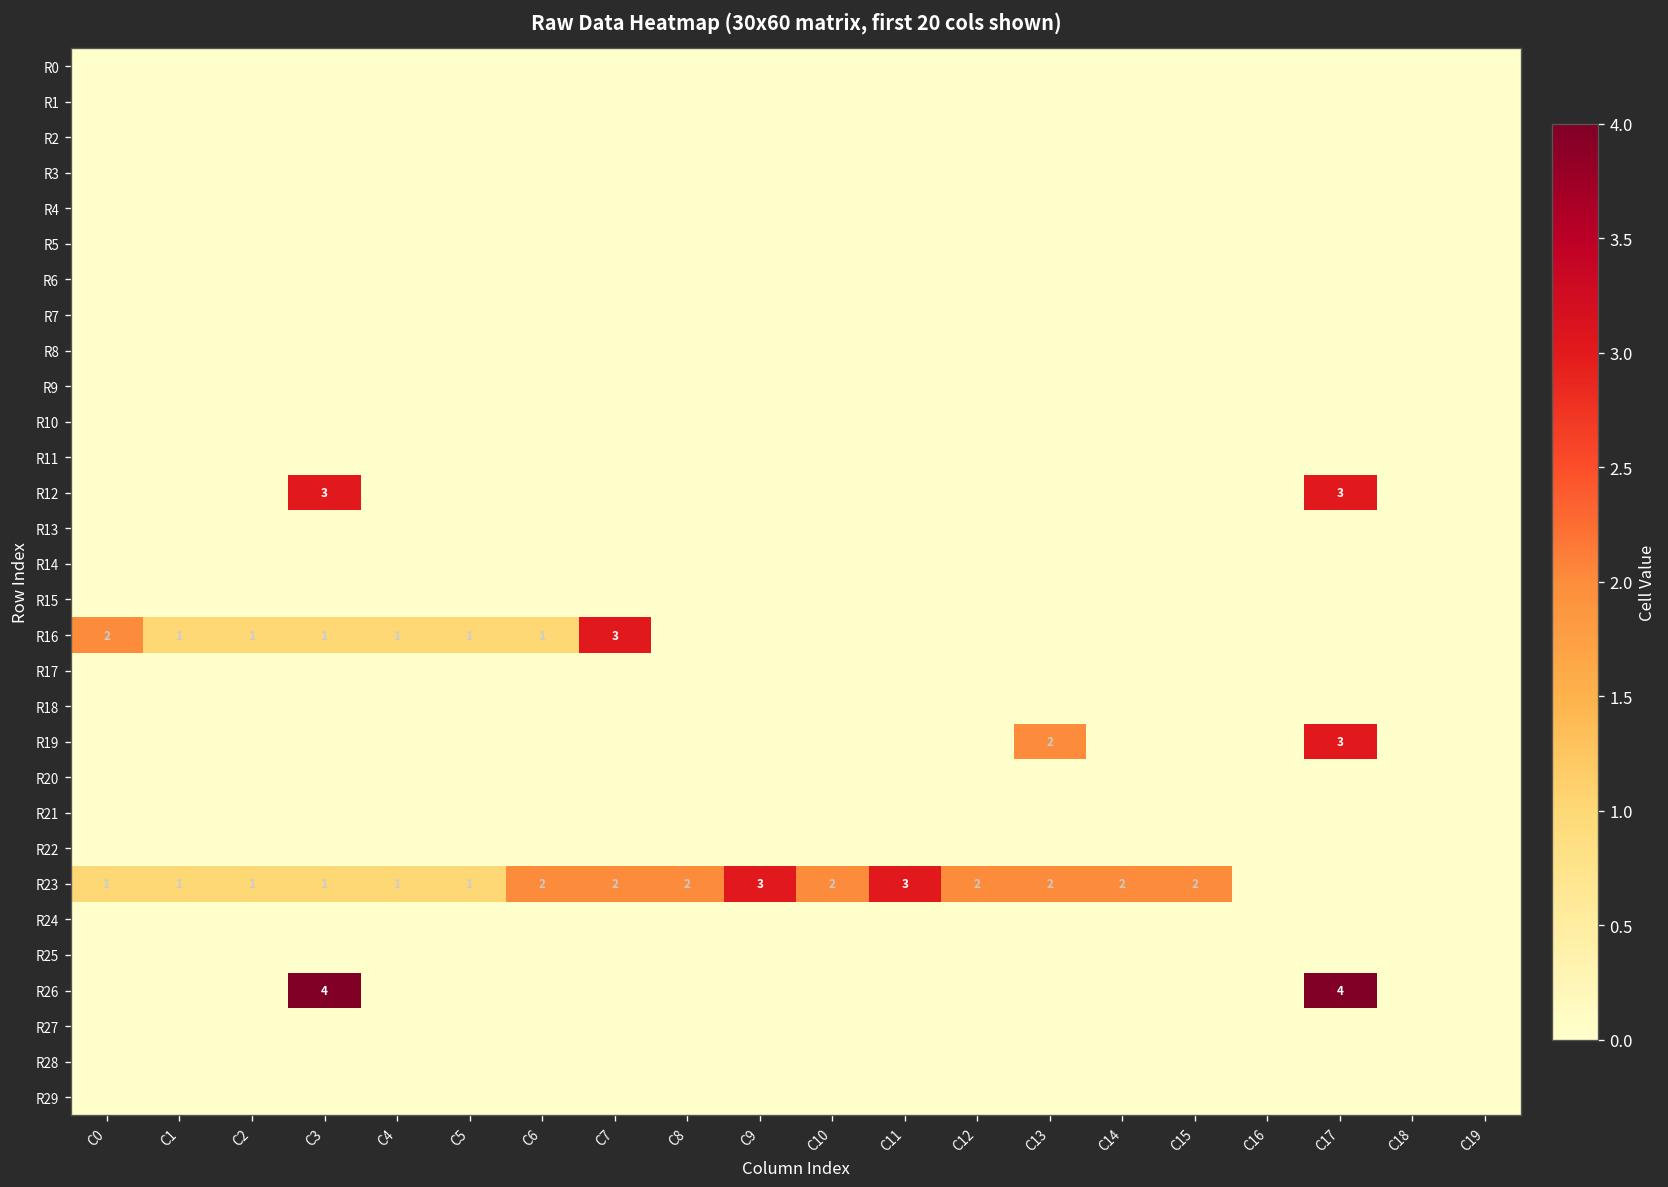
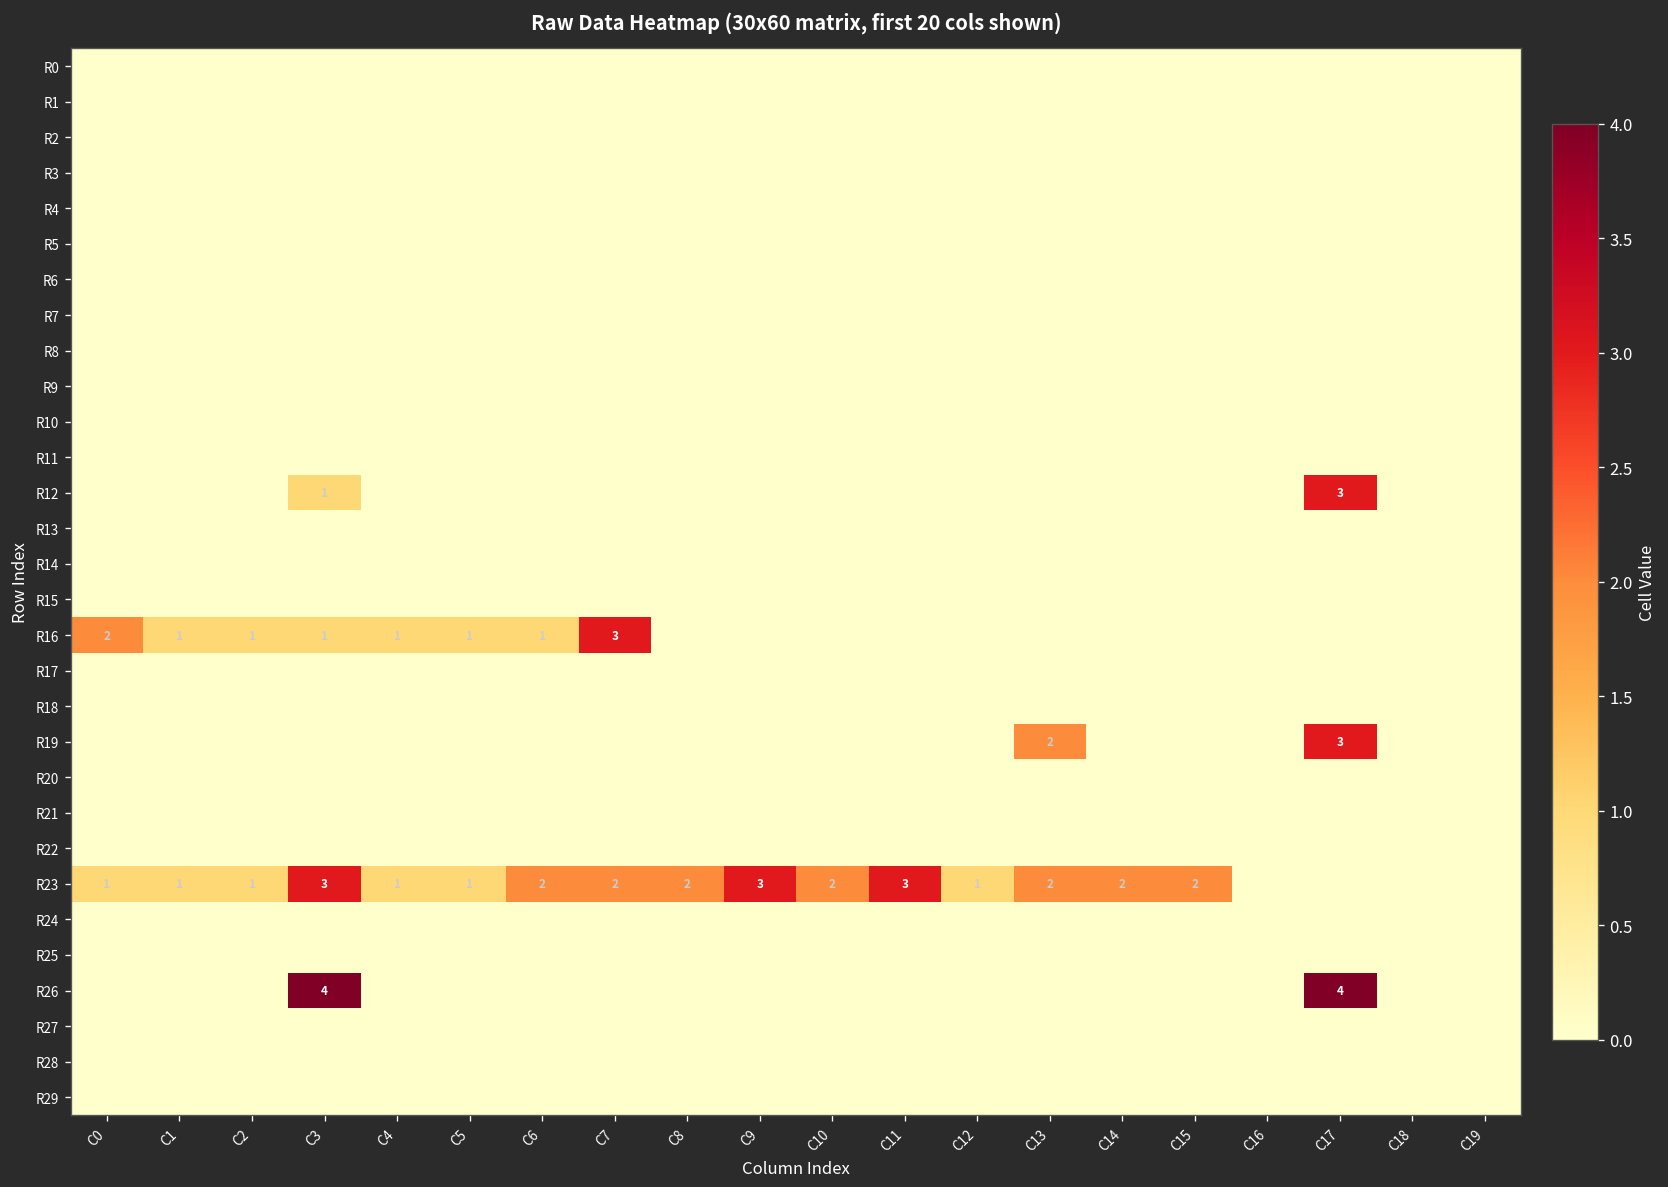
  {
    "R12": {
-     "C3": 3,
+     "C3": 1,
      "C17": 3
    },
    "R16": {
      "C0": 2,
      "C1": 1,
      "C2": 1,
      "C3": 1,
      "C4": 1,
      "C5": 1,
      "C6": 1,
      "C7": 3
    },
    "R19": {
      "C13": 2,
      "C17": 3
    },
    "R23": {
      "C0": 1,
      "C1": 1,
      "C2": 1,
-     "C3": 1,
+     "C3": 3,
      "C4": 1,
      "C5": 1,
      "C6": 2,
      "C7": 2,
      "C8": 2,
      "C9": 3,
      "C10": 2,
      "C11": 3,
-     "C12": 2,
+     "C12": 1,
      "C13": 2,
      "C14": 2,
      "C15": 2
    },
    "R26": {
      "C3": 4,
      "C17": 4
    }
  }
